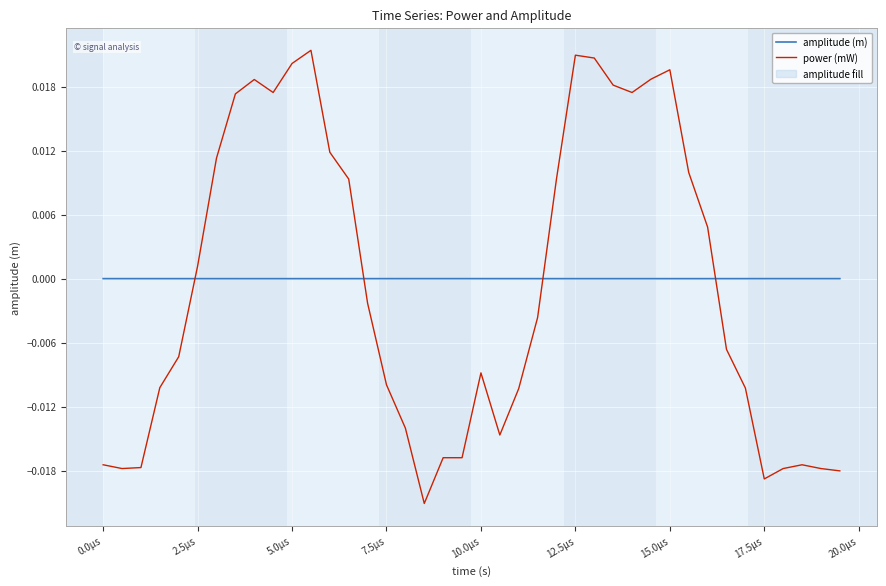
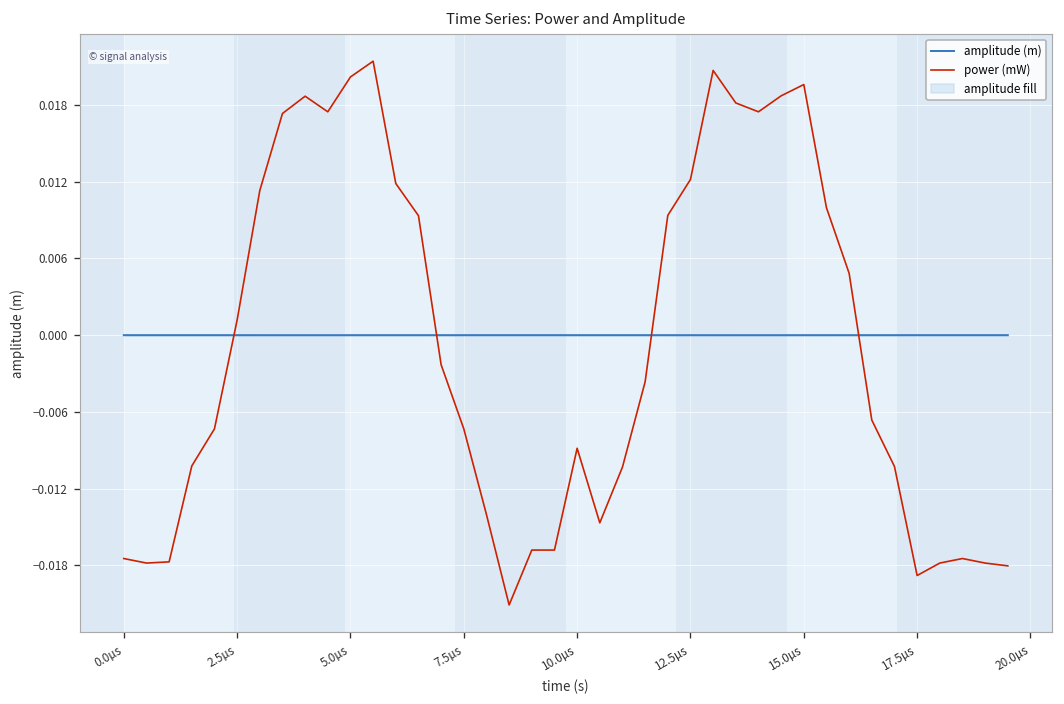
  {
    "amplitude fill": {
      "2.5µs": 0.0000,
      "7.5µs": 0.0000,
      "12.5µs": 0.0000,
      "17.5µs": 0.0000
    },
    "power (mW)": {
      "2.5µs": 0.0012,
-     "7.5µs": -0.0100,
-     "12.5µs": 0.0210,
+     "7.5µs": -0.0073,
+     "12.5µs": 0.0122,
      "17.5µs": -0.0188
    }
  }
